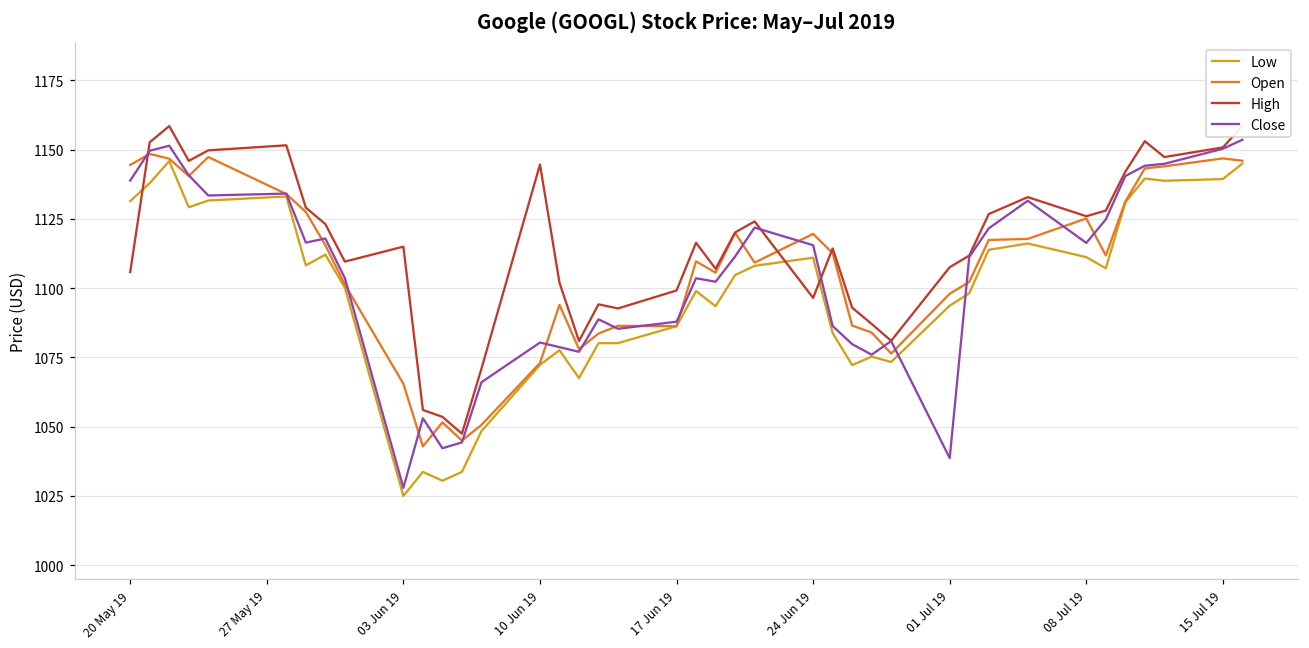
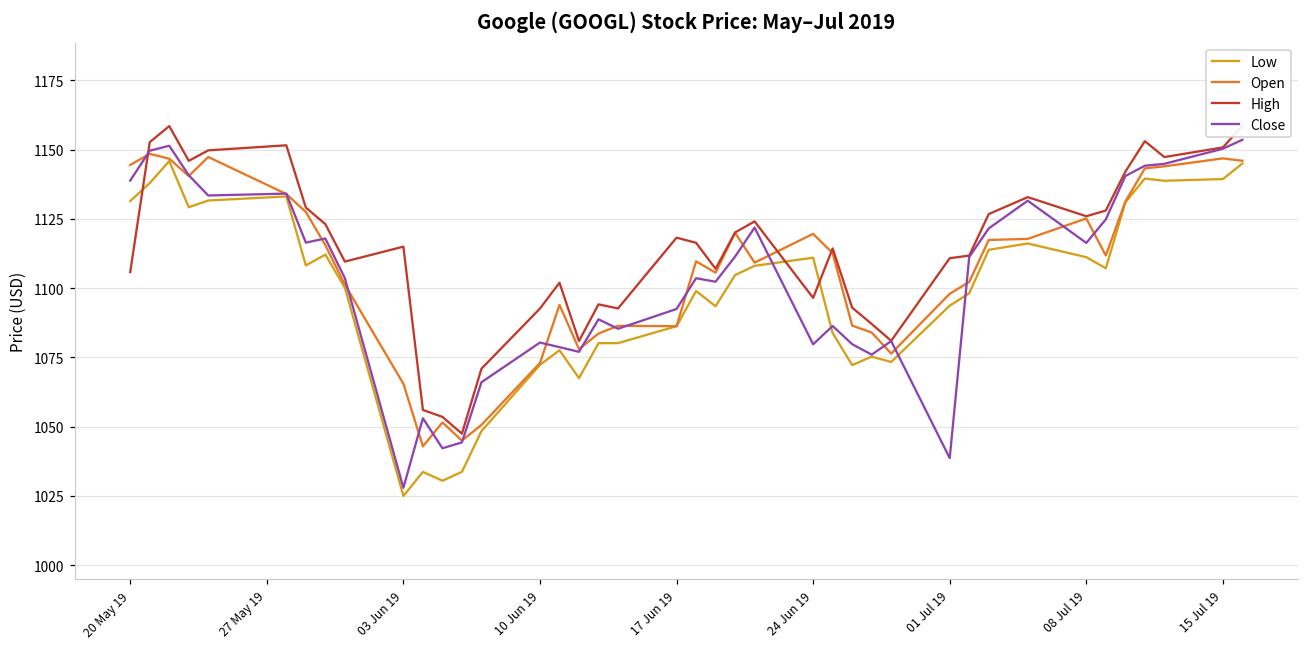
  {
    "High": {
      "20 May 19": 1106,
      "03 Jun 19": 1115,
-     "10 Jun 19": 1145,
-     "17 Jun 19": 1099,
+     "10 Jun 19": 1093,
+     "17 Jun 19": 1118,
      "24 Jun 19": 1097,
-     "01 Jul 19": 1108
+     "01 Jul 19": 1111
    },
    "Close": {
      "20 May 19": 1139,
      "03 Jun 19": 1028,
      "10 Jun 19": 1080,
-     "17 Jun 19": 1088,
-     "24 Jun 19": 1116,
+     "17 Jun 19": 1093,
+     "24 Jun 19": 1080,
      "01 Jul 19": 1039,
      "08 Jul 19": 1116
    }
  }
